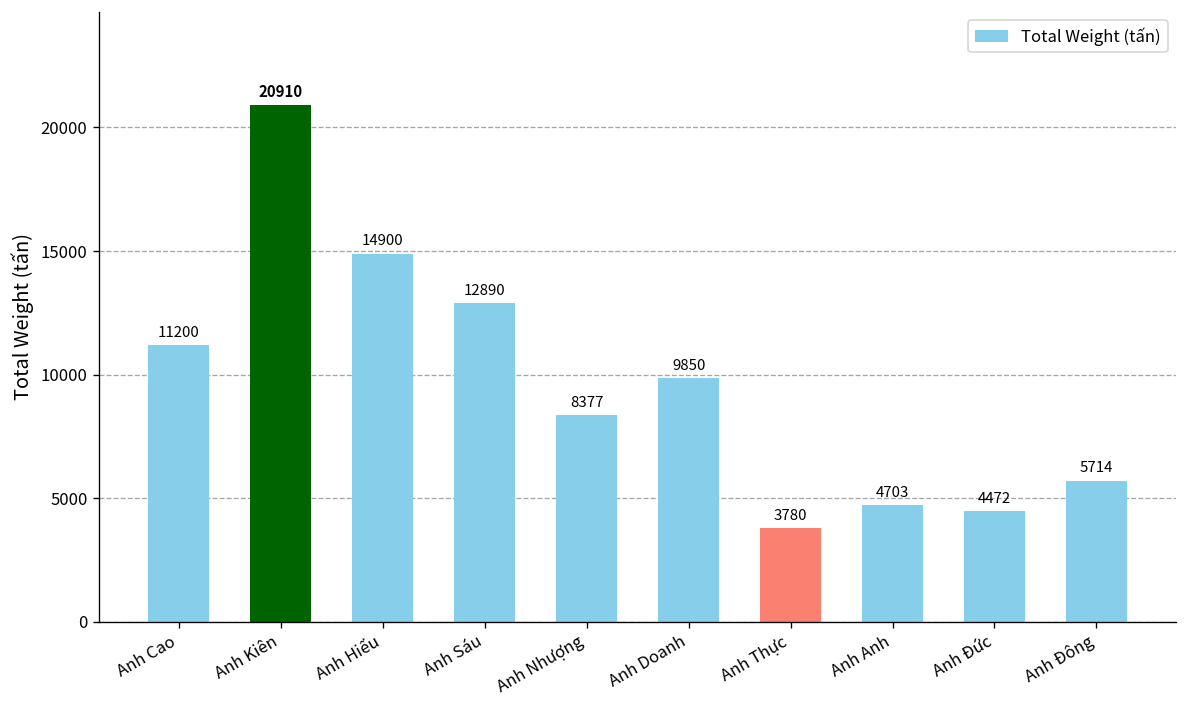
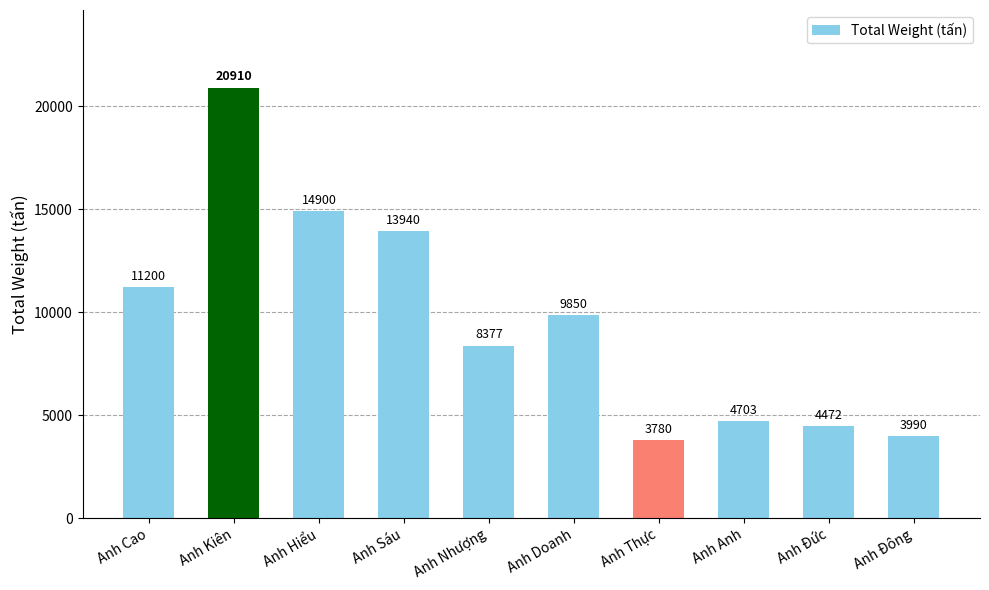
  {
    "Anh Cao": 11200,
    "Anh Kiên": 20910,
    "Anh Hiểu": 14900,
-   "Anh Sáu": 12890,
+   "Anh Sáu": 13940,
    "Anh Nhượng": 8377,
    "Anh Doanh": 9850,
    "Anh Thực": 3780,
    "Anh Anh": 4703,
    "Anh Đức": 4472,
-   "Anh Đông": 5714
+   "Anh Đông": 3990
  }
